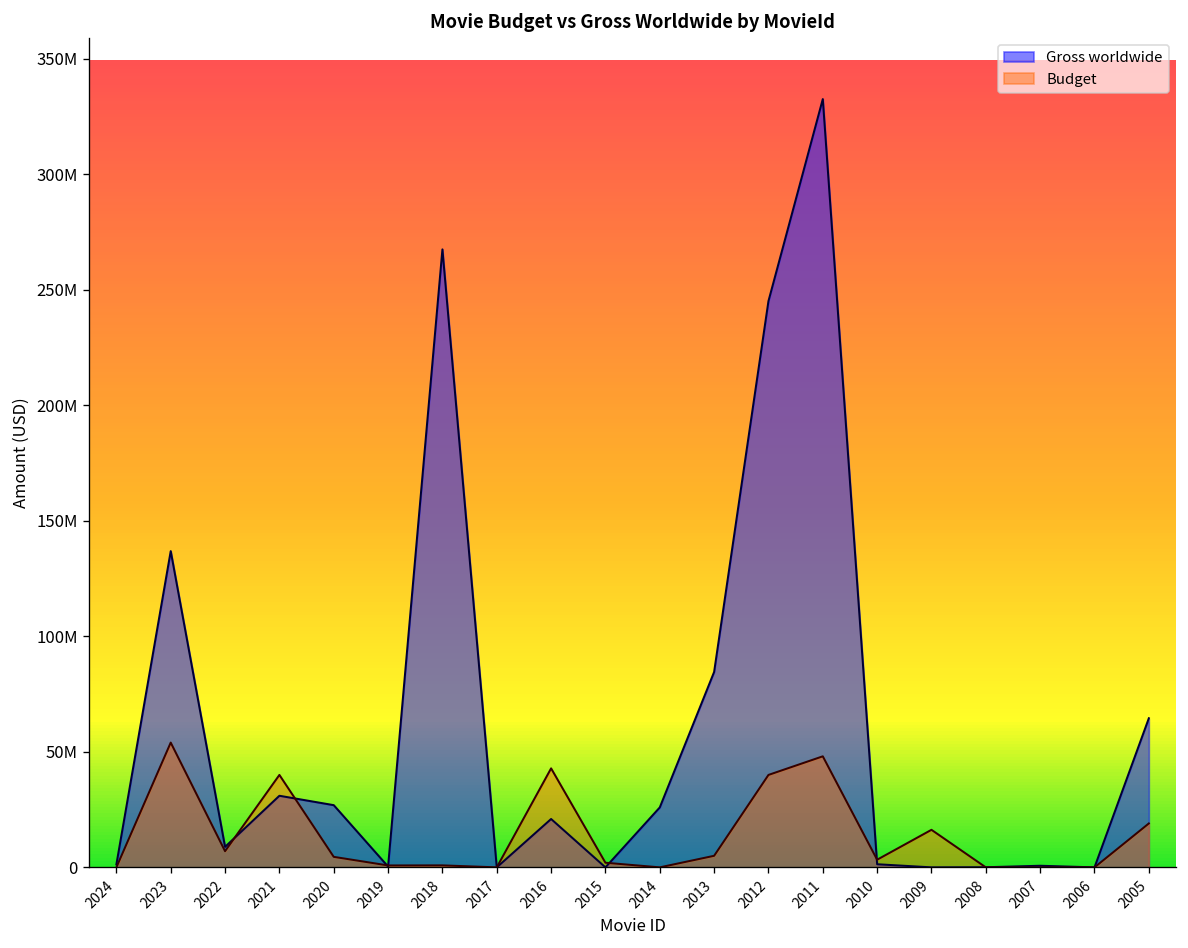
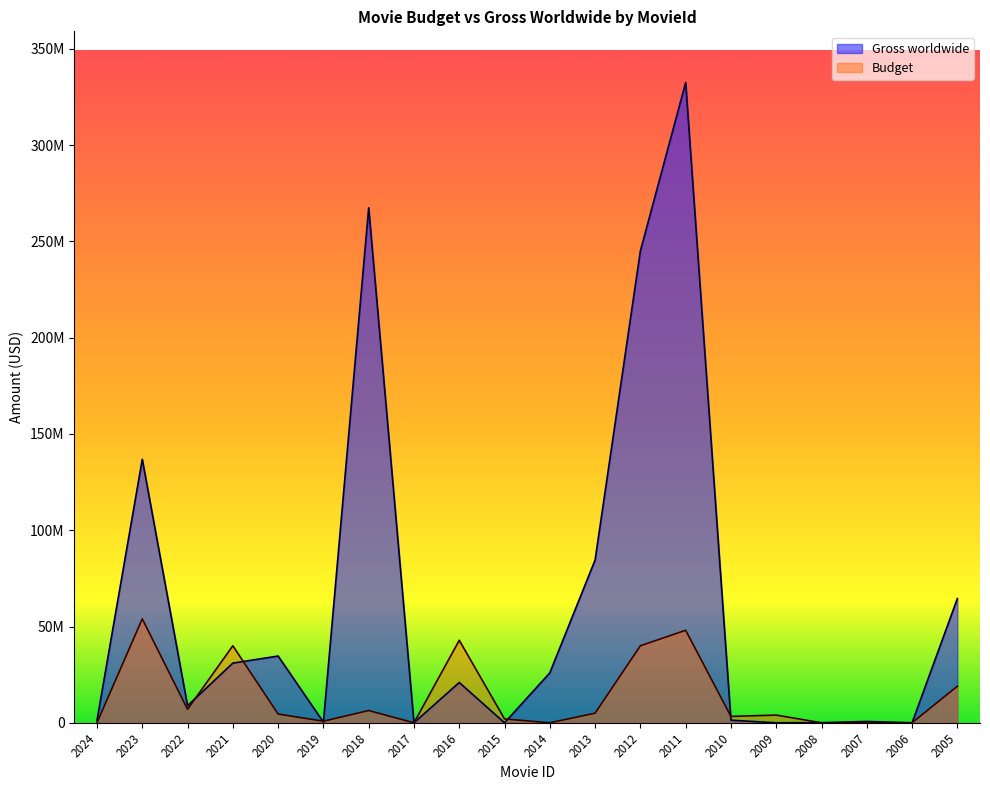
  {
    "Gross worldwide": {
      "2023": 137000000,
      "2022": 9000000,
      "2021": 31000000,
-     "2020": 27000000,
+     "2020": 35000000,
      "2018": 267000000,
      "2016": 21000000,
      "2015": 0,
      "2014": 26000000,
      "2013": 85000000,
      "2012": 245000000,
      "2011": 333000000,
      "2010": 1000000,
      "2009": 0,
      "2005": 65000000
    },
    "Budget": {
      "2023": 54000000,
      "2022": 7000000,
      "2021": 40000000,
      "2020": 5000000,
-     "2018": 1000000,
+     "2018": 6000000,
      "2016": 43000000,
      "2015": 2000000,
      "2014": 0,
      "2013": 5000000,
      "2012": 40000000,
      "2011": 48000000,
      "2010": 3000000,
-     "2009": 16000000,
+     "2009": 4000000,
      "2005": 19000000
    }
  }
